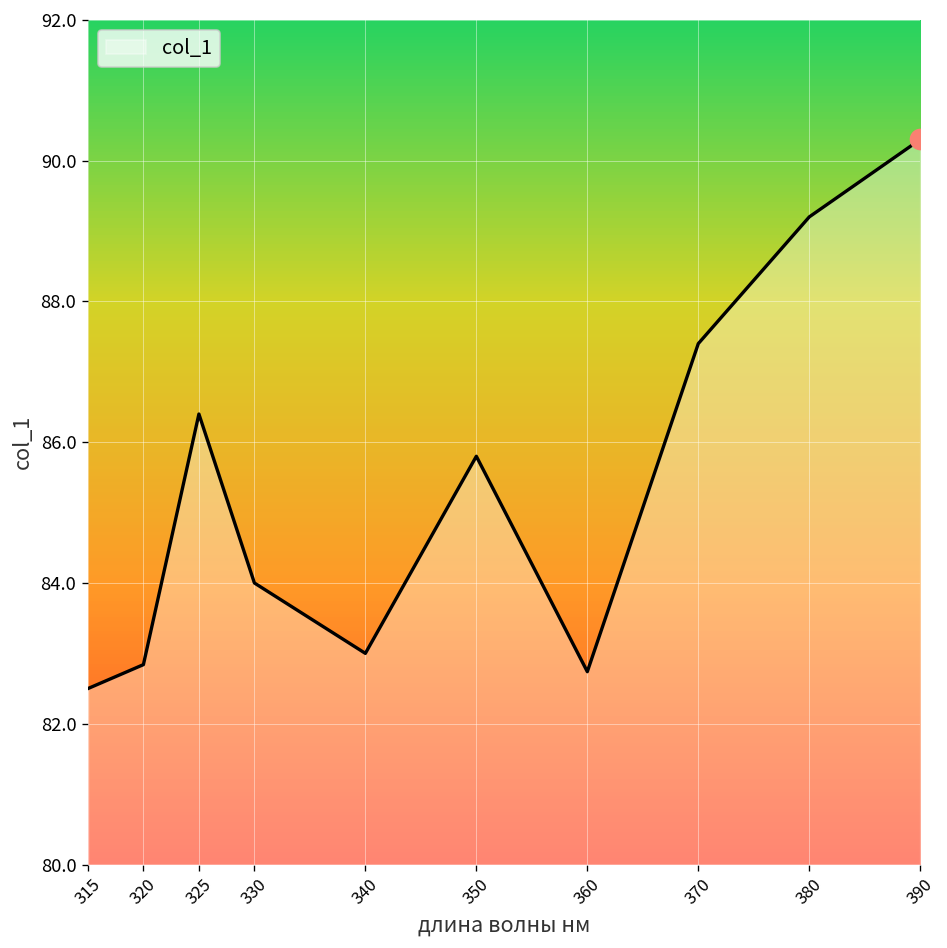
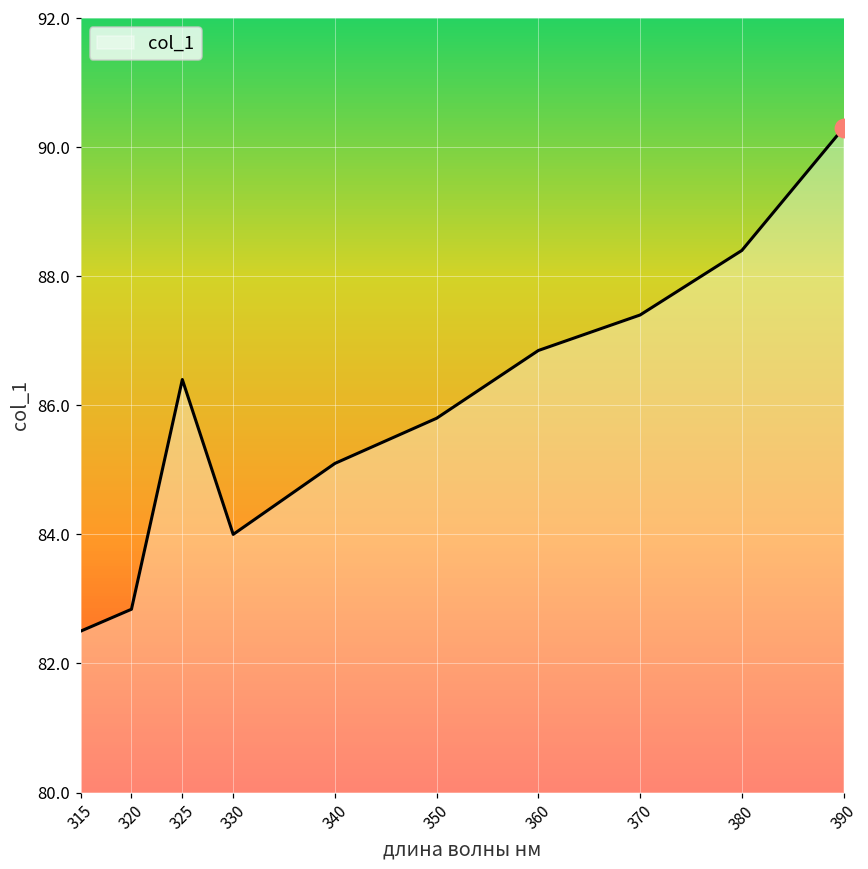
  {
    "col_1": {
      "315": 82.5,
      "320": 82.8,
      "325": 86.4,
      "330": 84.0,
-     "340": 83.0,
+     "340": 85.1,
      "350": 85.8,
-     "360": 82.7,
+     "360": 86.9,
      "370": 87.4,
-     "380": 89.2
+     "380": 88.4
    }
  }
